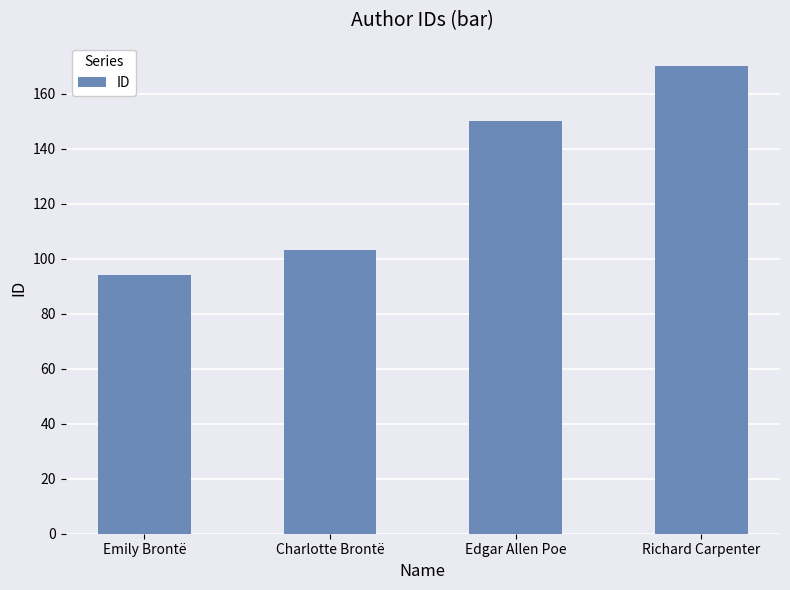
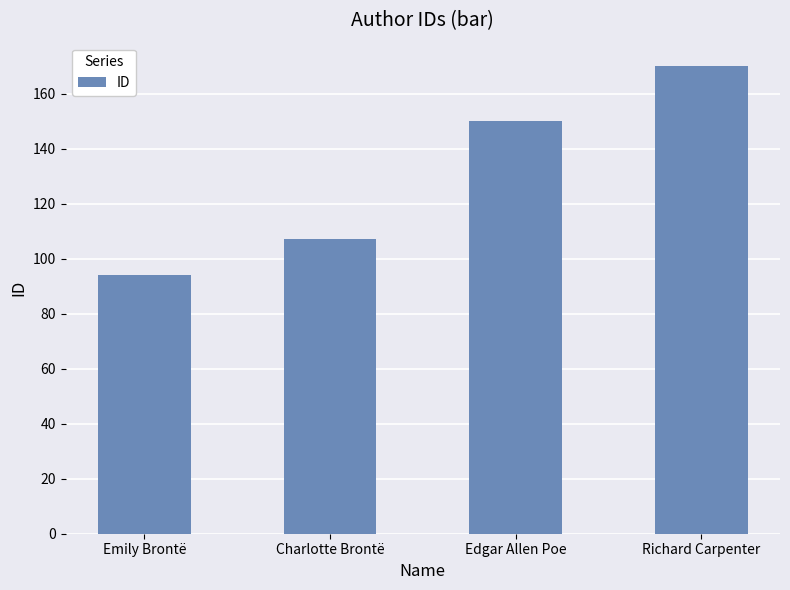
  {
    "Emily Brontë": 94,
-   "Charlotte Brontë": 103,
+   "Charlotte Brontë": 107,
    "Edgar Allen Poe": 150,
    "Richard Carpenter": 170
  }
